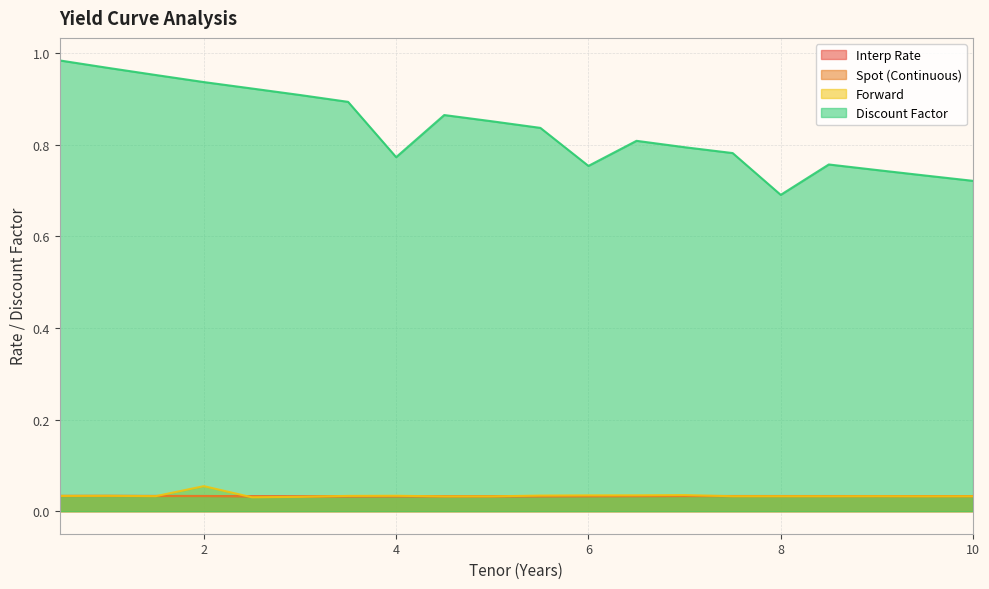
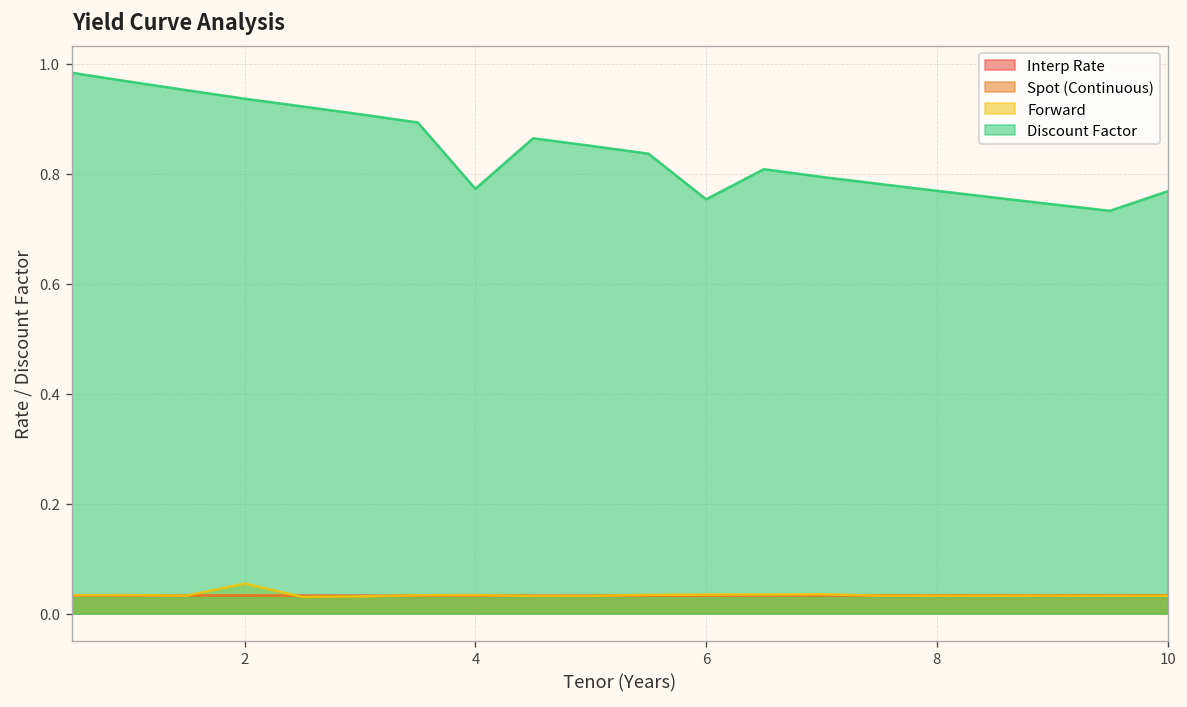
  {
    "Forward": {
      "2": 0.05
    },
    "Discount Factor": {
      "2": 0.94,
      "4": 0.77,
      "6": 0.75,
-     "8": 0.69,
-     "10": 0.72
+     "8": 0.77,
+     "10": 0.77
    }
  }
